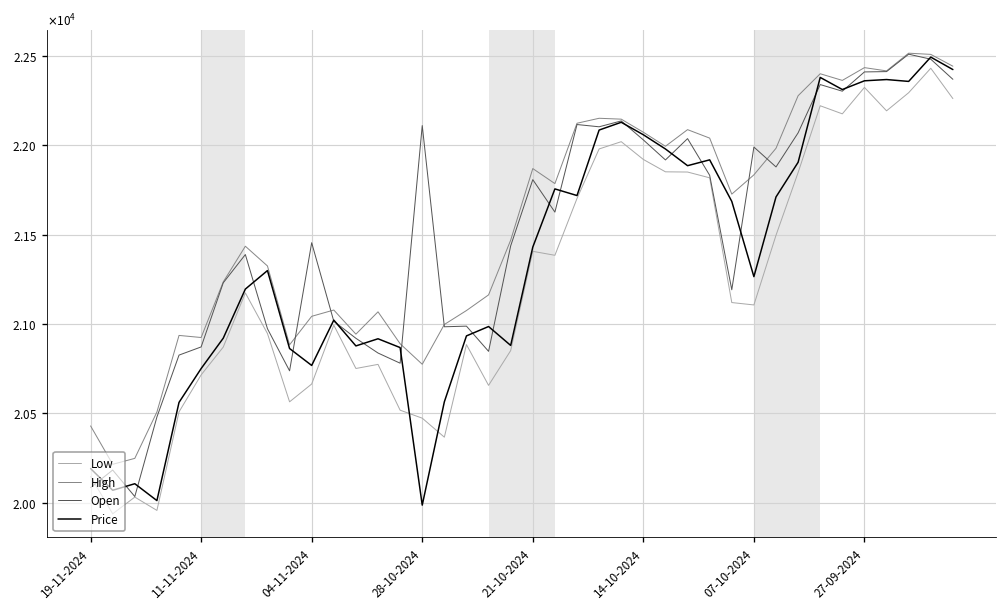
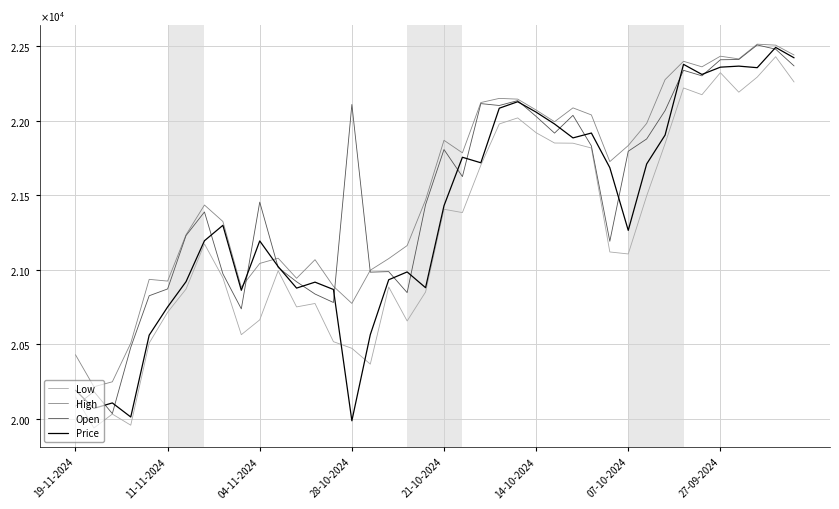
  {
    "Open": {
      "11-11-2024": 20870,
      "04-11-2024": 21450,
      "28-10-2024": 22110,
      "21-10-2024": 21810,
      "14-10-2024": 22030,
-     "07-10-2024": 21990,
+     "07-10-2024": 21800,
      "27-09-2024": 22410
    },
    "Price": {
      "11-11-2024": 20750,
-     "04-11-2024": 20770,
+     "04-11-2024": 21190,
      "28-10-2024": 19990,
      "21-10-2024": 21430,
      "07-10-2024": 21260,
      "27-09-2024": 22360
    }
  }
